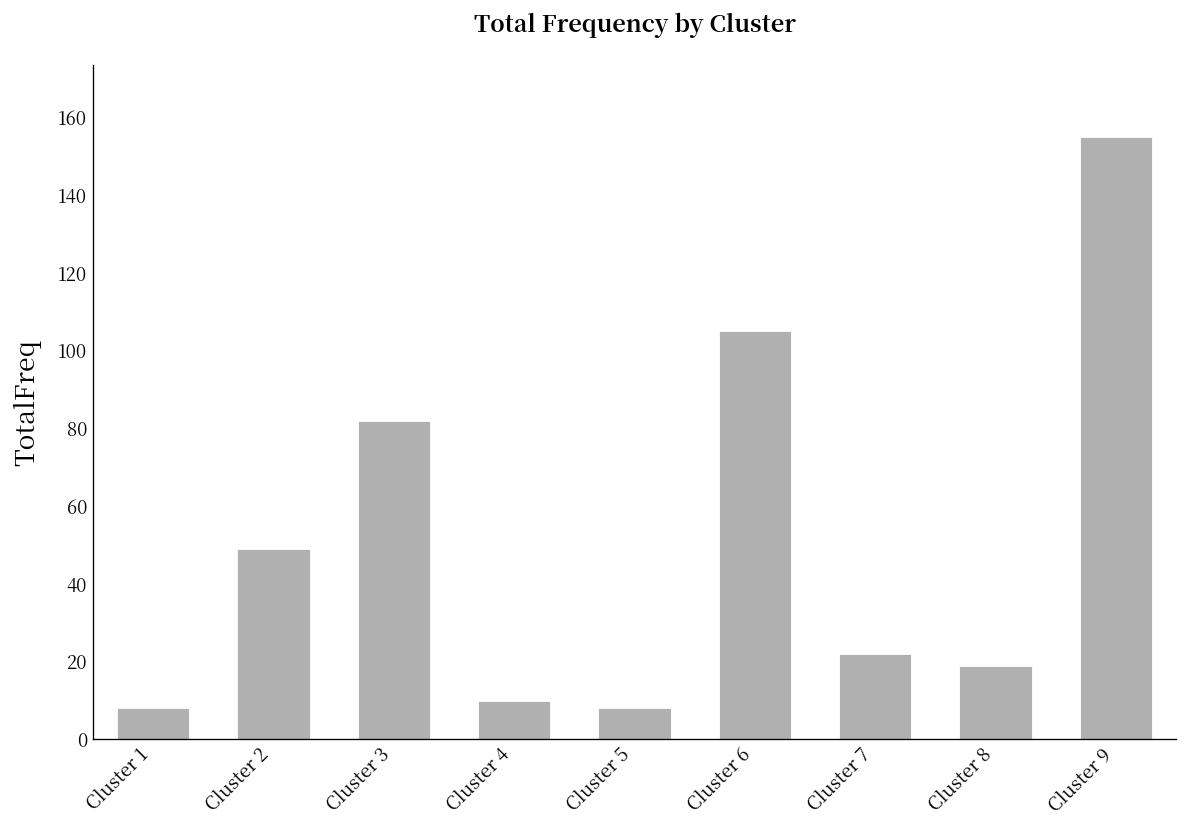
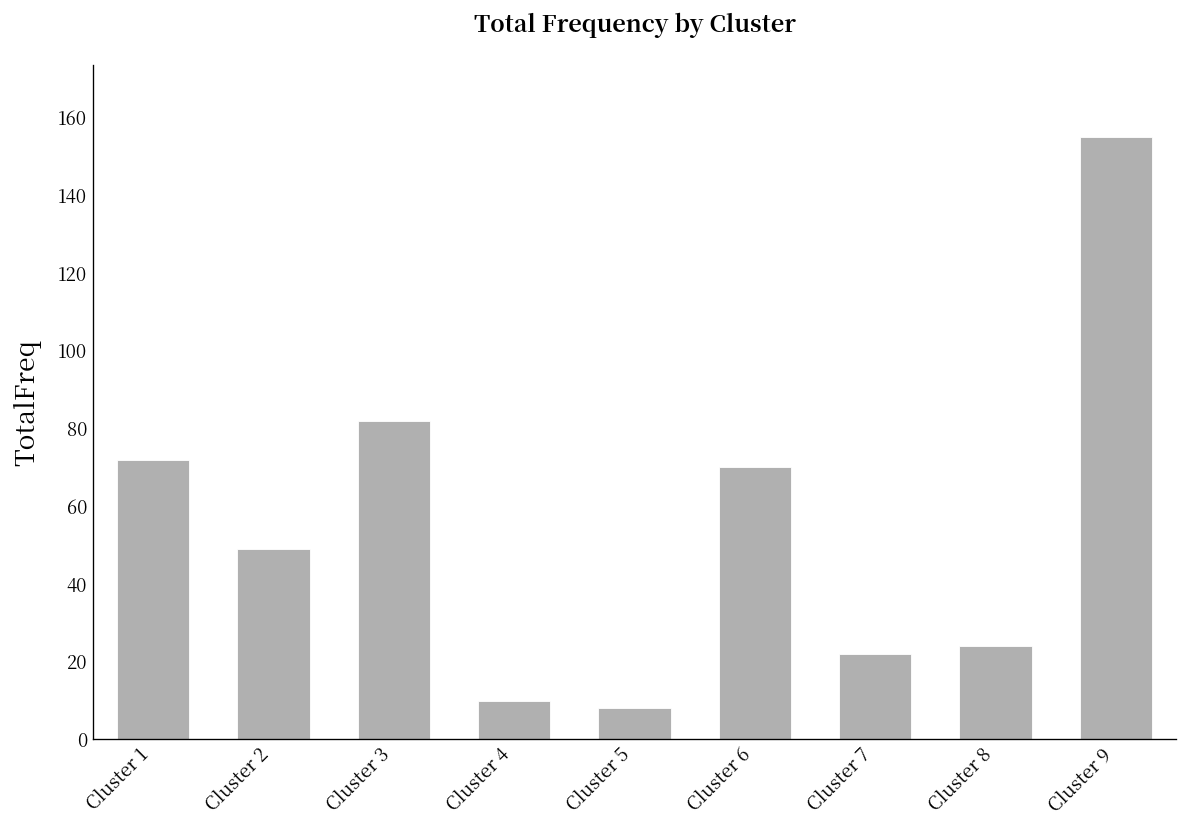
  {
-   "Cluster 1": 8,
+   "Cluster 1": 72,
    "Cluster 2": 49,
    "Cluster 3": 82,
    "Cluster 4": 10,
    "Cluster 5": 8,
-   "Cluster 6": 105,
+   "Cluster 6": 70,
    "Cluster 7": 22,
-   "Cluster 8": 19,
+   "Cluster 8": 24,
    "Cluster 9": 155
  }
